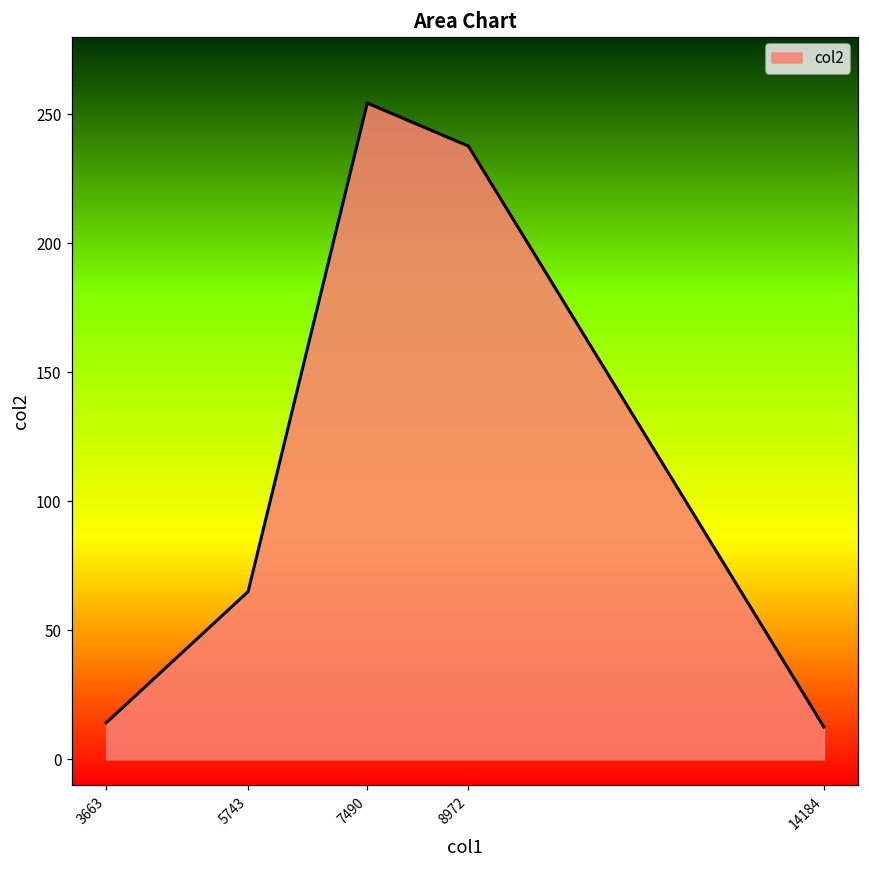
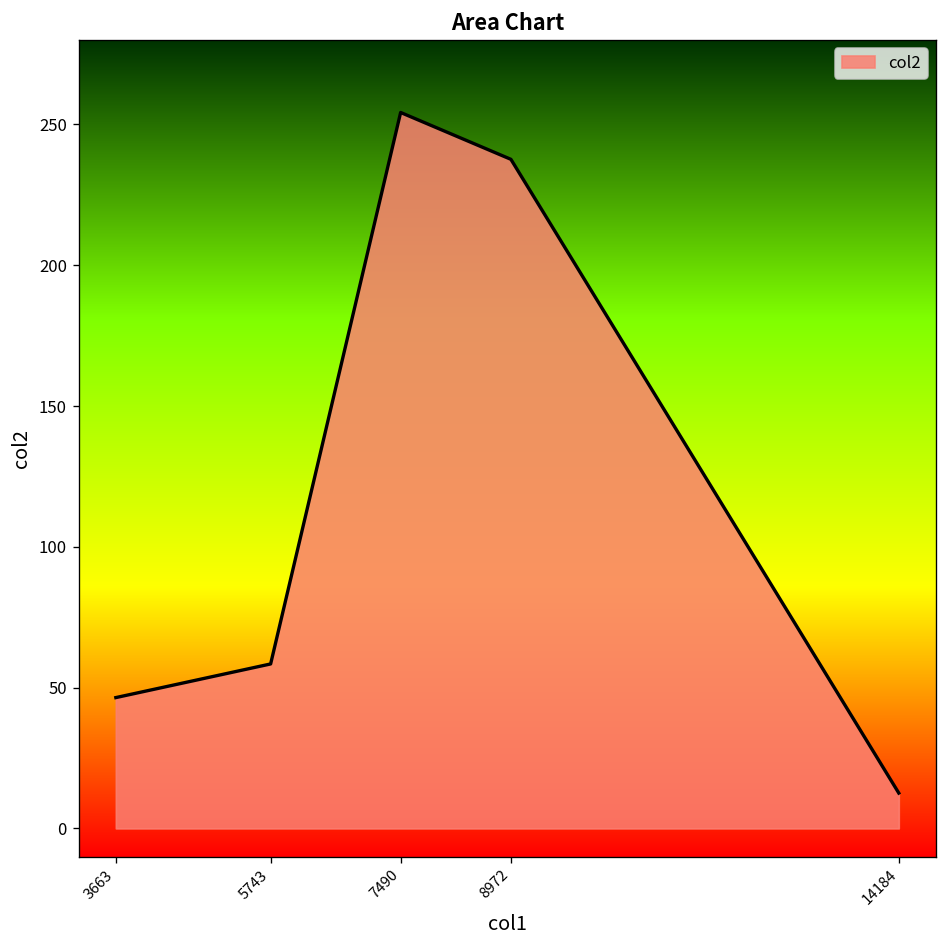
  {
-   "3663": 14,
-   "5743": 65,
+   "3663": 46,
+   "5743": 58,
    "7490": 254,
    "8972": 238,
    "14184": 13
  }
